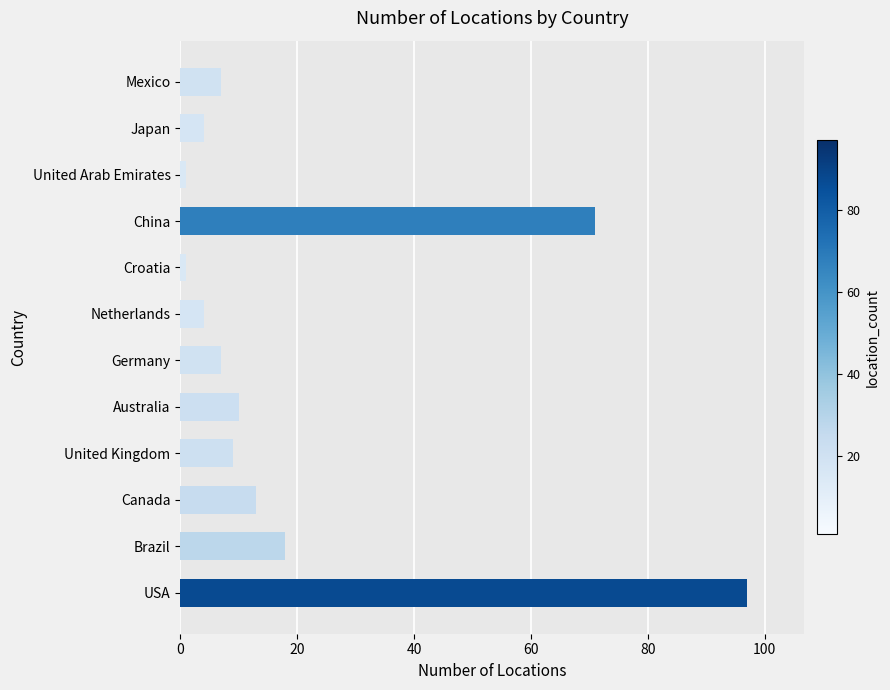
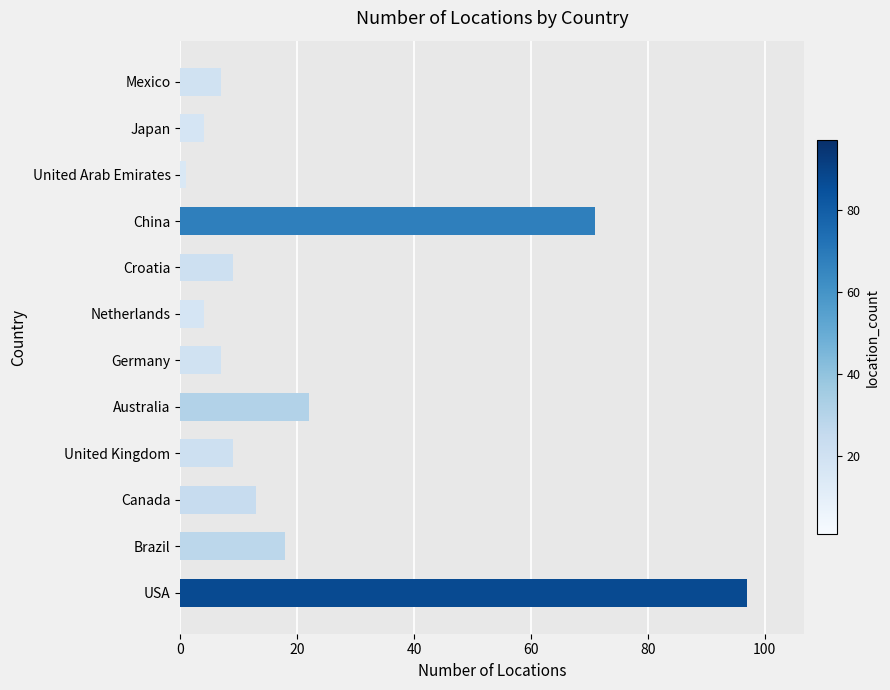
  {
    "Mexico": 7,
    "Japan": 4,
    "United Arab Emirates": 1,
    "China": 71,
-   "Croatia": 1,
+   "Croatia": 9,
    "Netherlands": 4,
    "Germany": 7,
-   "Australia": 10,
+   "Australia": 22,
    "United Kingdom": 9,
    "Canada": 13,
    "Brazil": 18,
    "USA": 97
  }
